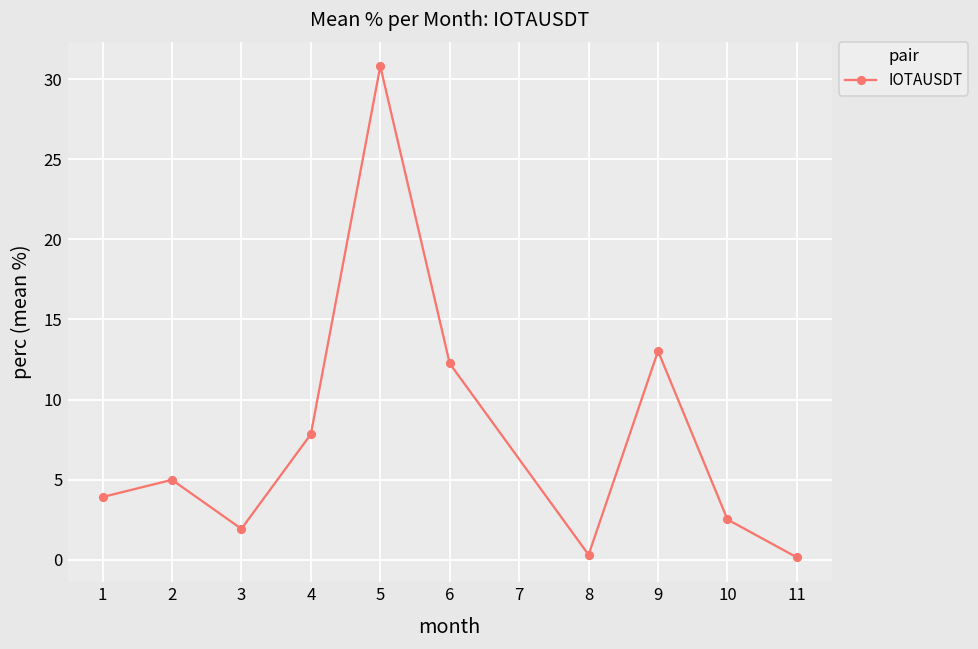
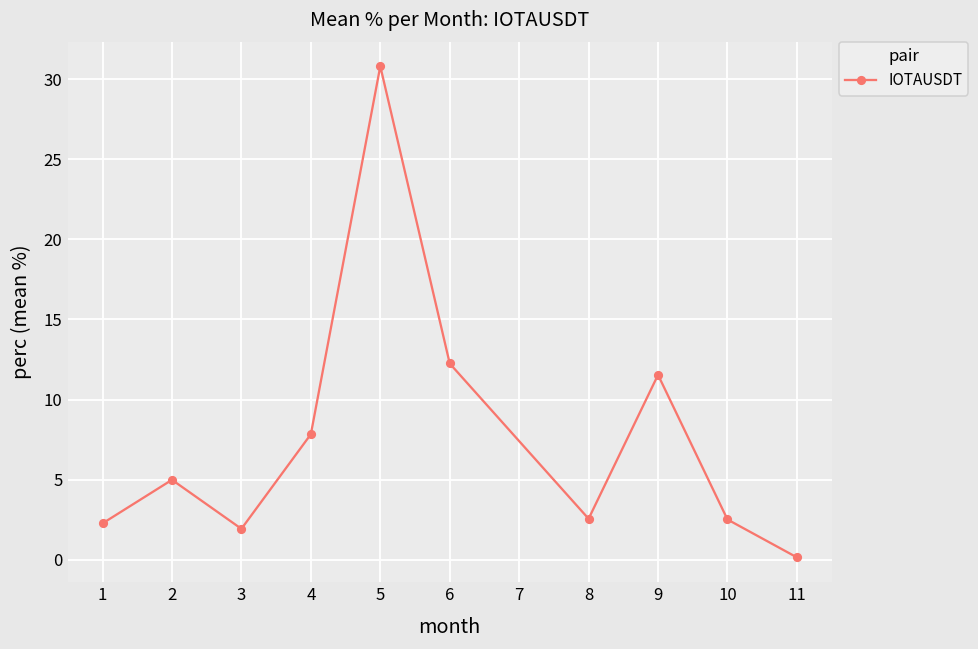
  {
-   "1": 3.9,
+   "1": 2.3,
    "2": 5.0,
    "3": 1.9,
    "4": 7.8,
    "5": 30.8,
    "6": 12.2,
-   "8": 0.3,
-   "9": 13.0,
+   "8": 2.6,
+   "9": 11.5,
    "10": 2.5,
    "11": 0.1
  }
